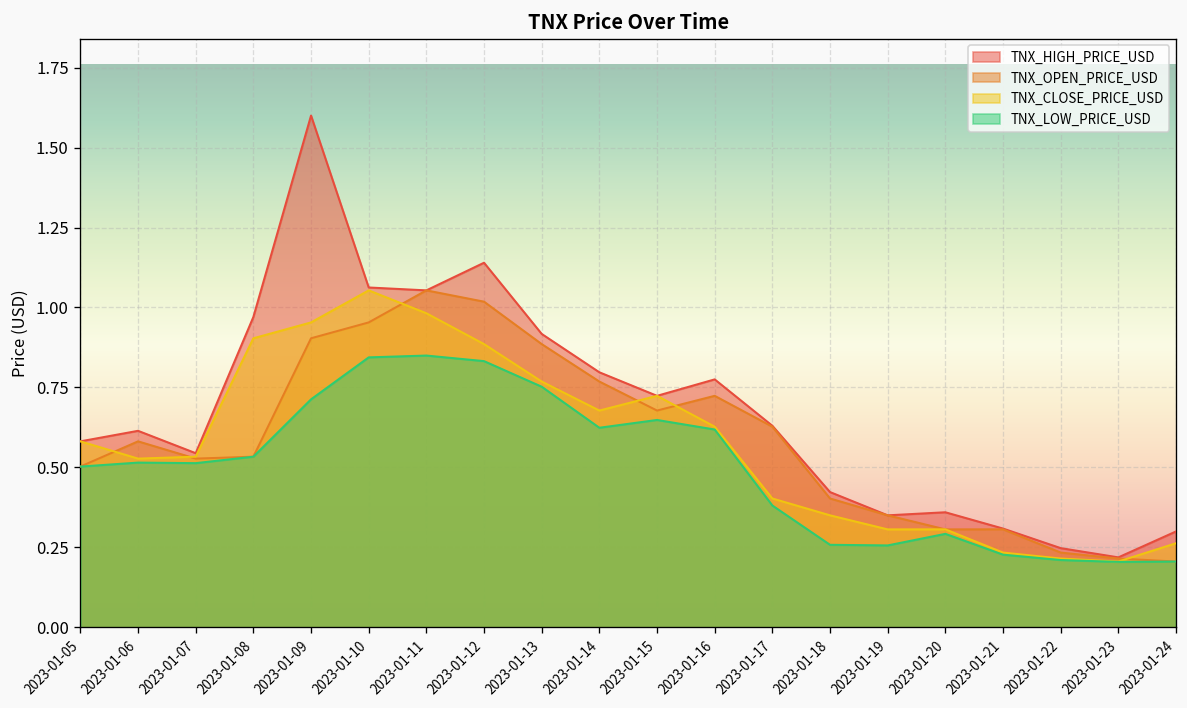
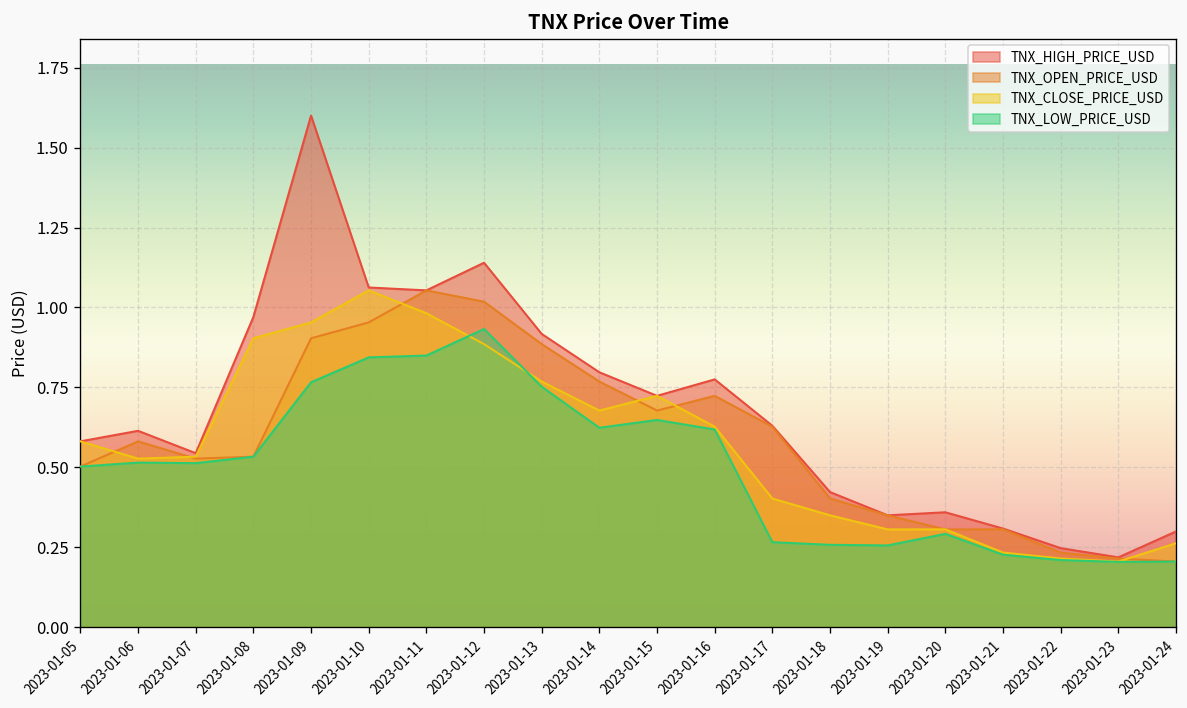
  {
    "TNX_LOW_PRICE_USD": {
      "2023-01-06": 0.52,
      "2023-01-07": 0.51,
-     "2023-01-09": 0.71,
+     "2023-01-09": 0.77,
      "2023-01-10": 0.84,
      "2023-01-11": 0.85,
-     "2023-01-12": 0.83,
+     "2023-01-12": 0.93,
      "2023-01-13": 0.75,
      "2023-01-14": 0.62,
      "2023-01-15": 0.65,
-     "2023-01-17": 0.38,
+     "2023-01-17": 0.27,
      "2023-01-18": 0.26,
      "2023-01-19": 0.26,
      "2023-01-20": 0.29
    }
  }
